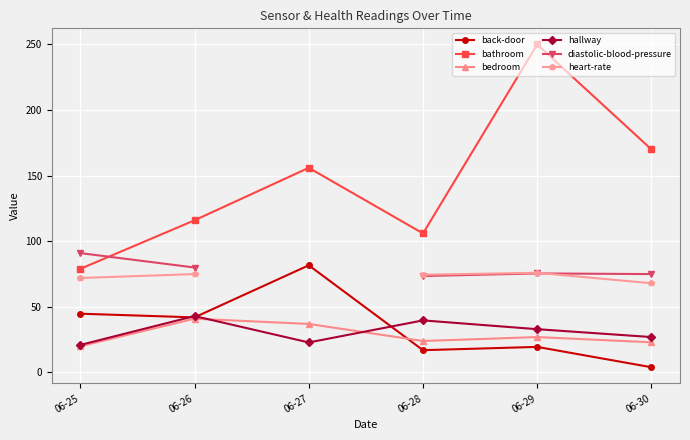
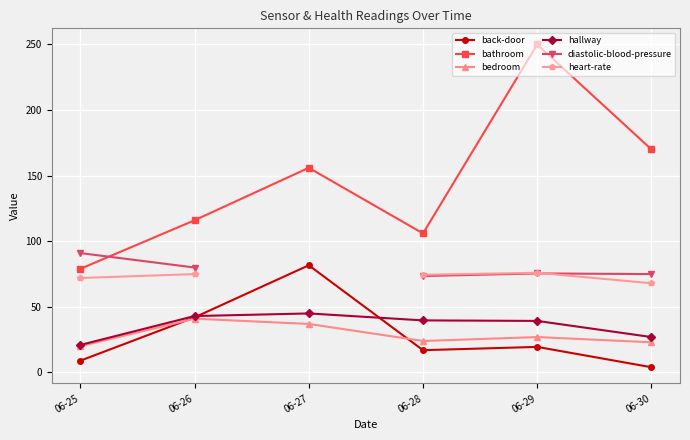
  {
    "back-door": {
-     "06-25": 45,
+     "06-25": 9,
      "06-27": 82,
      "06-28": 17,
      "06-29": 20,
      "06-30": 4
    },
    "hallway": {
-     "06-27": 23,
+     "06-27": 45,
      "06-28": 40,
-     "06-29": 33,
+     "06-29": 39,
      "06-30": 27
    }
  }
